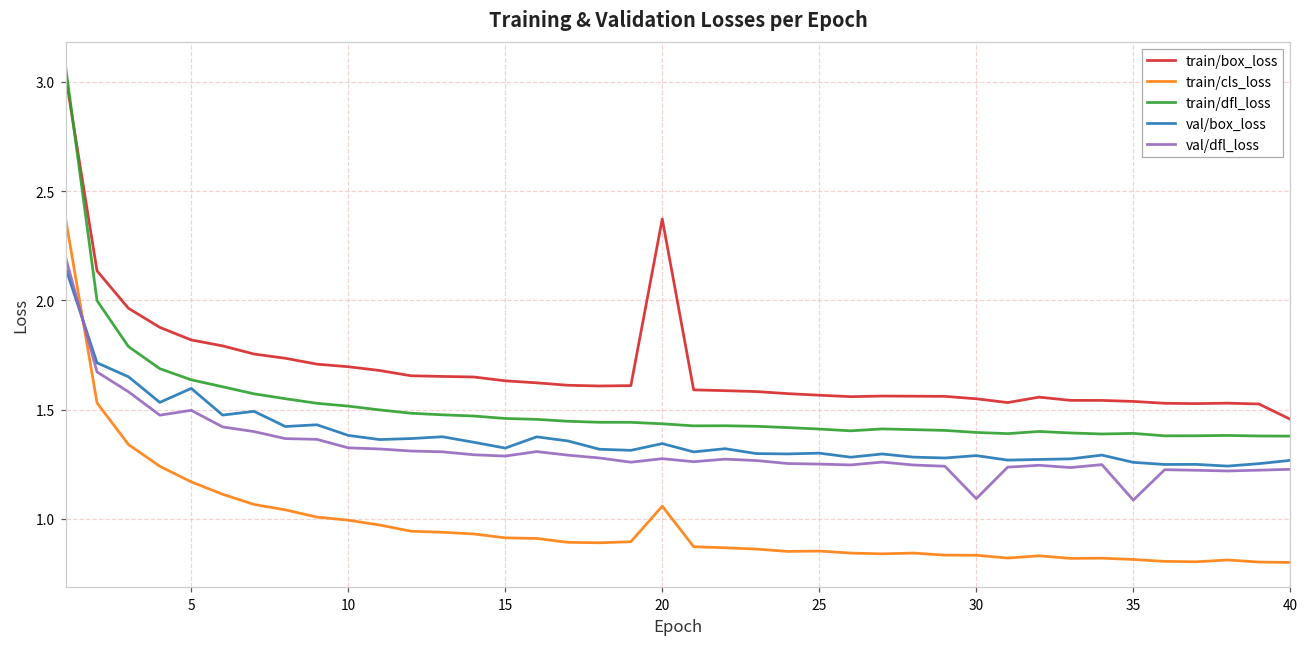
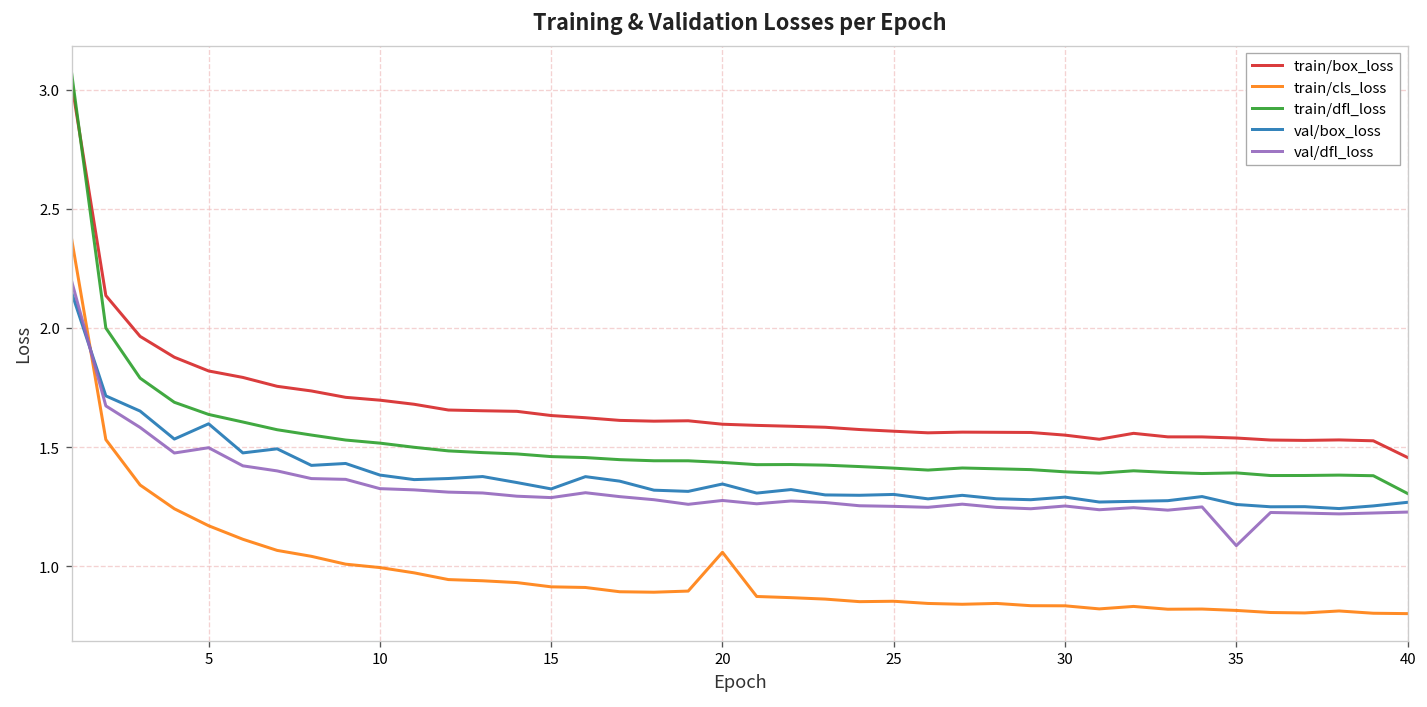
  {
    "train/box_loss": {
      "5": 1.82,
      "10": 1.70,
      "15": 1.63,
-     "20": 2.37,
+     "20": 1.60,
      "25": 1.57,
      "30": 1.55,
      "35": 1.54,
      "40": 1.46
    },
    "train/cls_loss": {
      "5": 1.17,
      "10": 0.99,
      "15": 0.91,
      "20": 1.06,
      "25": 0.85,
      "30": 0.83,
      "35": 0.81,
      "40": 0.80
    },
    "train/dfl_loss": {
      "5": 1.64,
      "10": 1.52,
      "15": 1.46,
      "20": 1.44,
      "25": 1.41,
      "30": 1.40,
      "35": 1.39,
-     "40": 1.38
+     "40": 1.31
    },
    "val/box_loss": {
      "5": 1.60,
      "10": 1.38,
      "15": 1.32,
      "20": 1.35,
      "25": 1.30,
      "30": 1.29,
      "35": 1.26,
      "40": 1.27
    },
    "val/dfl_loss": {
      "5": 1.50,
      "10": 1.33,
      "15": 1.29,
      "20": 1.28,
      "25": 1.25,
-     "30": 1.09,
+     "30": 1.25,
      "35": 1.09,
      "40": 1.23
    }
  }
